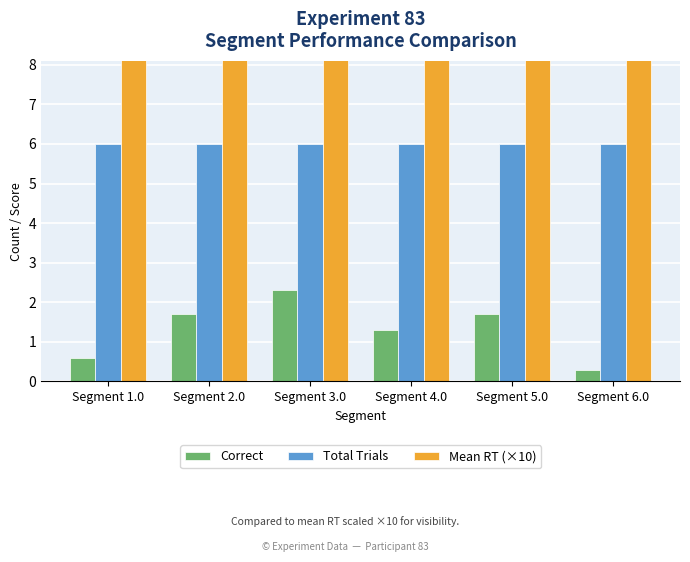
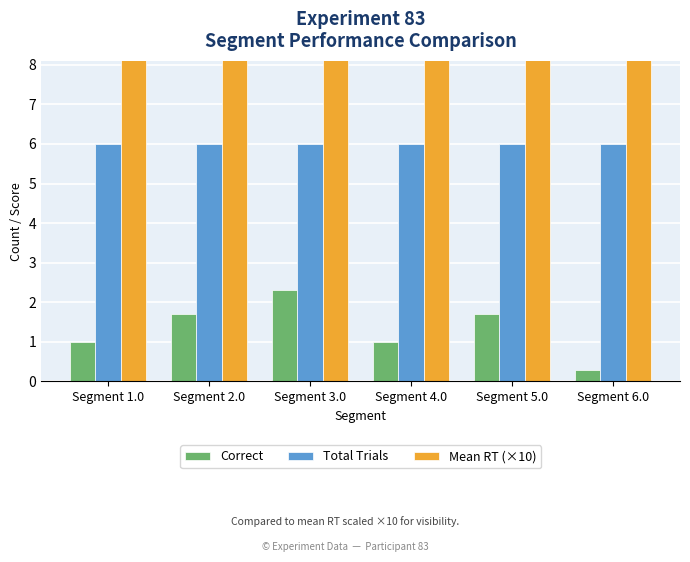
  {
    "Correct": {
-     "Segment 1.0": 0.6,
+     "Segment 1.0": 1.0,
      "Segment 2.0": 1.7,
      "Segment 3.0": 2.3,
-     "Segment 4.0": 1.3,
+     "Segment 4.0": 1.0,
      "Segment 5.0": 1.7,
      "Segment 6.0": 0.3
    },
    "Total Trials": {
      "Segment 1.0": 6.0,
      "Segment 2.0": 6.0,
      "Segment 3.0": 6.0,
      "Segment 4.0": 6.0,
      "Segment 5.0": 6.0,
      "Segment 6.0": 6.0
    }
  }
